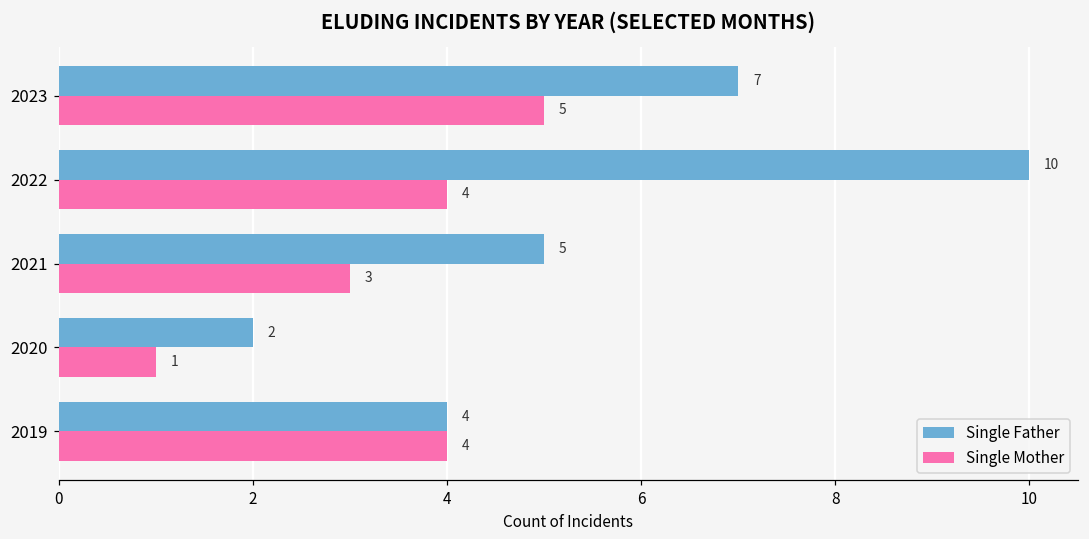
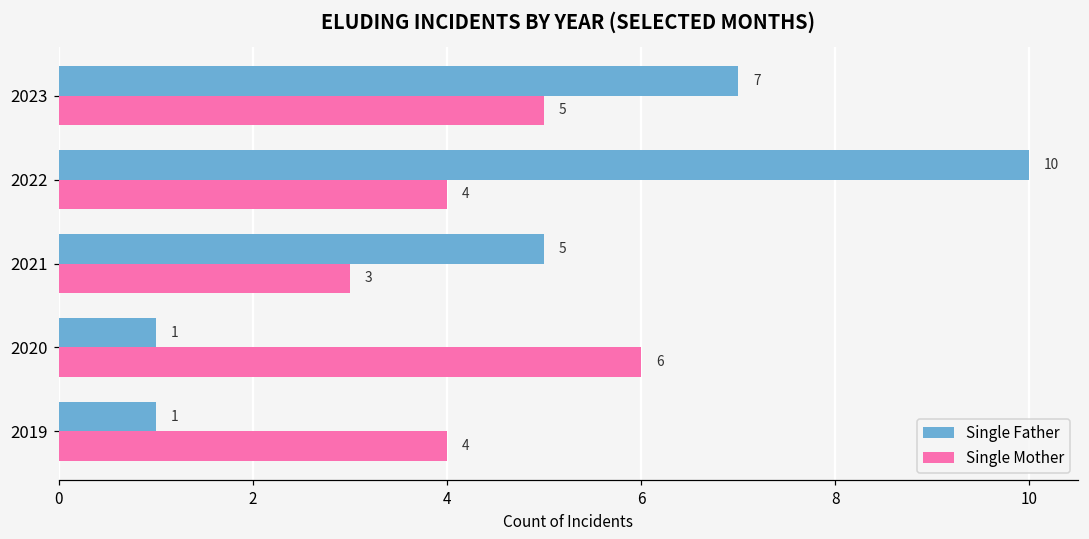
  {
    "Single Father": {
      "2023": 7,
      "2022": 10,
      "2021": 5,
-     "2020": 2,
-     "2019": 4
+     "2020": 1,
+     "2019": 1
    },
    "Single Mother": {
      "2023": 5,
      "2022": 4,
      "2021": 3,
-     "2020": 1,
+     "2020": 6,
      "2019": 4
    }
  }
